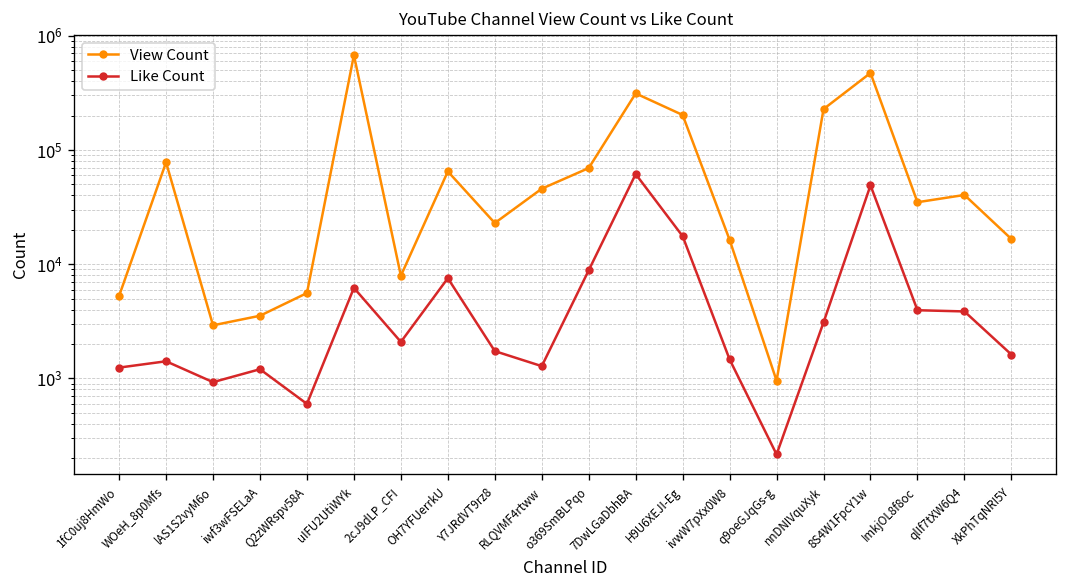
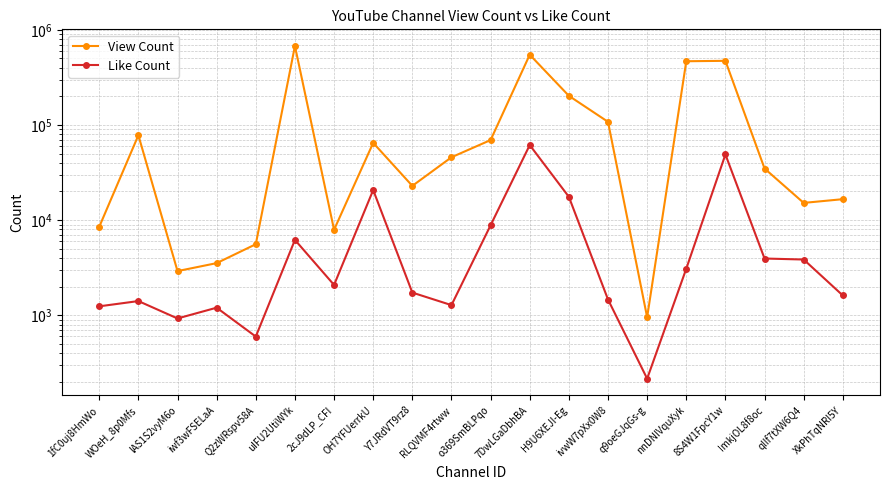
  {
    "View Count": {
-     "1fC0uj8HmWo": 5000,
+     "1fC0uj8HmWo": 9000,
      "WOeH_8p0Mfs": 80000,
      "lAS1S2vyM6o": 2900,
      "iwf3wFSELaA": 3500,
      "Q2zWRspv58A": 6000,
      "uIFU2UtiWYk": 700000,
      "2cJ9dLP_CFI": 8000,
      "OH7YFUerrkU": 60000,
      "Y7JRdVT9rz8": 23000,
      "RLQVMF4rtww": 50000,
      "o369SmBLPqo": 70000,
-     "7DwLGaDbhBA": 310000,
+     "7DwLGaDbhBA": 500000,
      "H9U6XEJI-Eg": 200000,
-     "ivwW7pXx0W8": 16000,
+     "ivwW7pXx0W8": 110000,
      "q9oeGJqGs-g": 1000,
-     "nnDNIVquXyk": 230000,
+     "nnDNIVquXyk": 500000,
      "8S4W1FpcY1w": 500000,
      "ImkjOL8f8oc": 35000,
-     "qlIf7tXW6Q4": 40000,
+     "qlIf7tXW6Q4": 15000,
      "XkPhTqNRI5Y": 17000
    },
    "Like Count": {
      "1fC0uj8HmWo": 1200,
      "WOeH_8p0Mfs": 1400,
      "lAS1S2vyM6o": 900,
      "iwf3wFSELaA": 1200,
      "Q2zWRspv58A": 600,
      "uIFU2UtiWYk": 6000,
      "2cJ9dLP_CFI": 2100,
-     "OH7YFUerrkU": 8000,
+     "OH7YFUerrkU": 21000,
      "Y7JRdVT9rz8": 1700,
      "RLQVMF4rtww": 1300,
      "o369SmBLPqo": 9000,
      "7DwLGaDbhBA": 60000,
      "H9U6XEJI-Eg": 18000,
      "ivwW7pXx0W8": 1500,
      "q9oeGJqGs-g": 220,
      "nnDNIVquXyk": 3100,
      "8S4W1FpcY1w": 50000,
      "ImkjOL8f8oc": 4000,
      "qlIf7tXW6Q4": 3900,
      "XkPhTqNRI5Y": 1600
    }
  }
